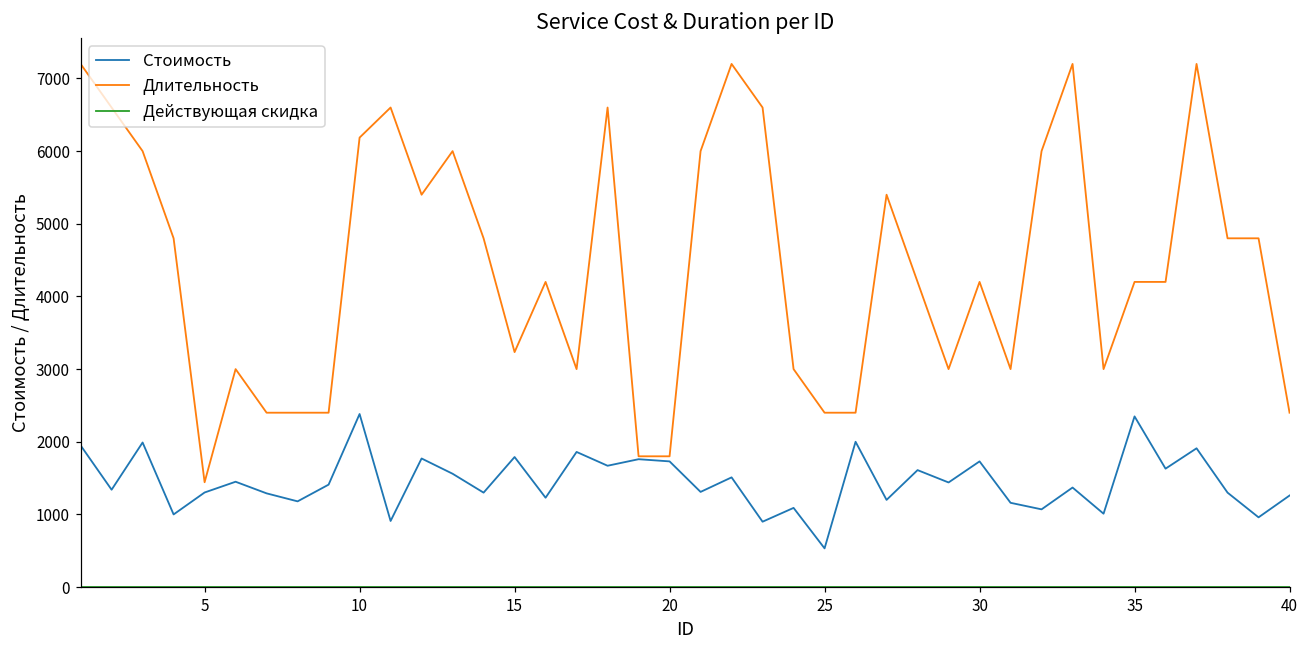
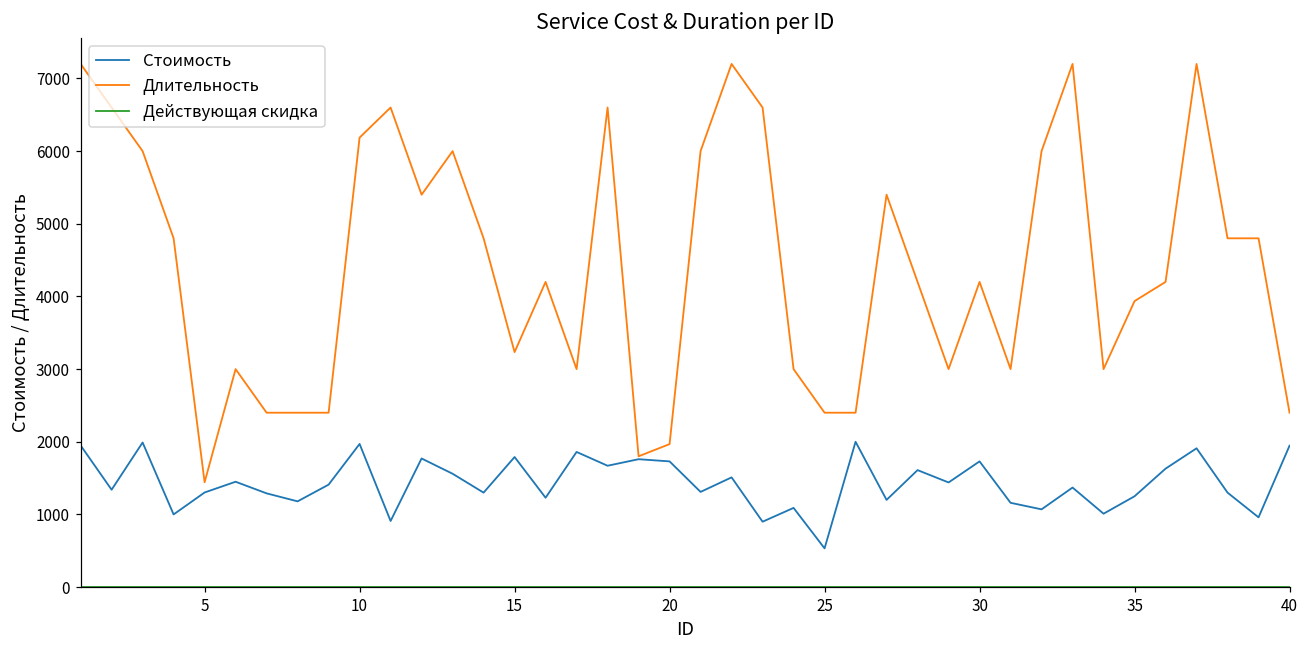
  {
    "Стоимость": {
      "5": 1300,
-     "10": 2400,
+     "10": 2000,
      "15": 1800,
      "20": 1700,
      "25": 500,
      "30": 1700,
-     "35": 2300,
-     "40": 1300
+     "35": 1300,
+     "40": 1900
    },
    "Длительность": {
      "5": 1400,
      "10": 6200,
      "15": 3200,
-     "20": 1800,
+     "20": 2000,
      "25": 2400,
      "30": 4200,
-     "35": 4200,
+     "35": 3900,
      "40": 2400
    },
    "Действующая скидка": {
      "5": 0,
      "10": 0,
      "15": 0,
      "20": 0,
      "25": 0,
      "30": 0,
      "35": 0,
      "40": 0
    }
  }
